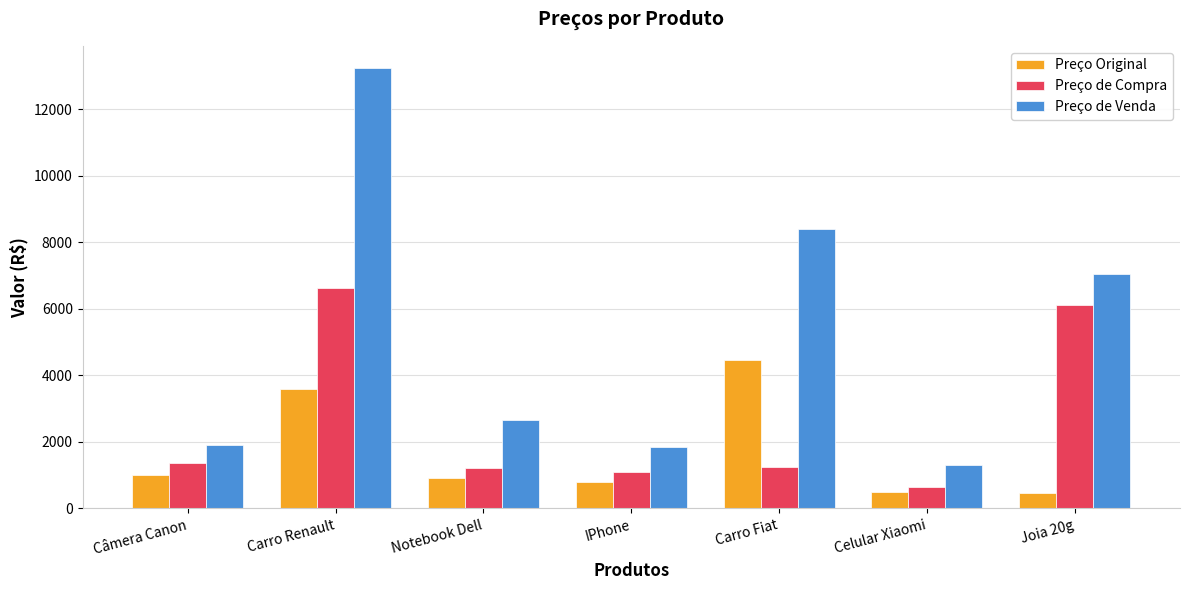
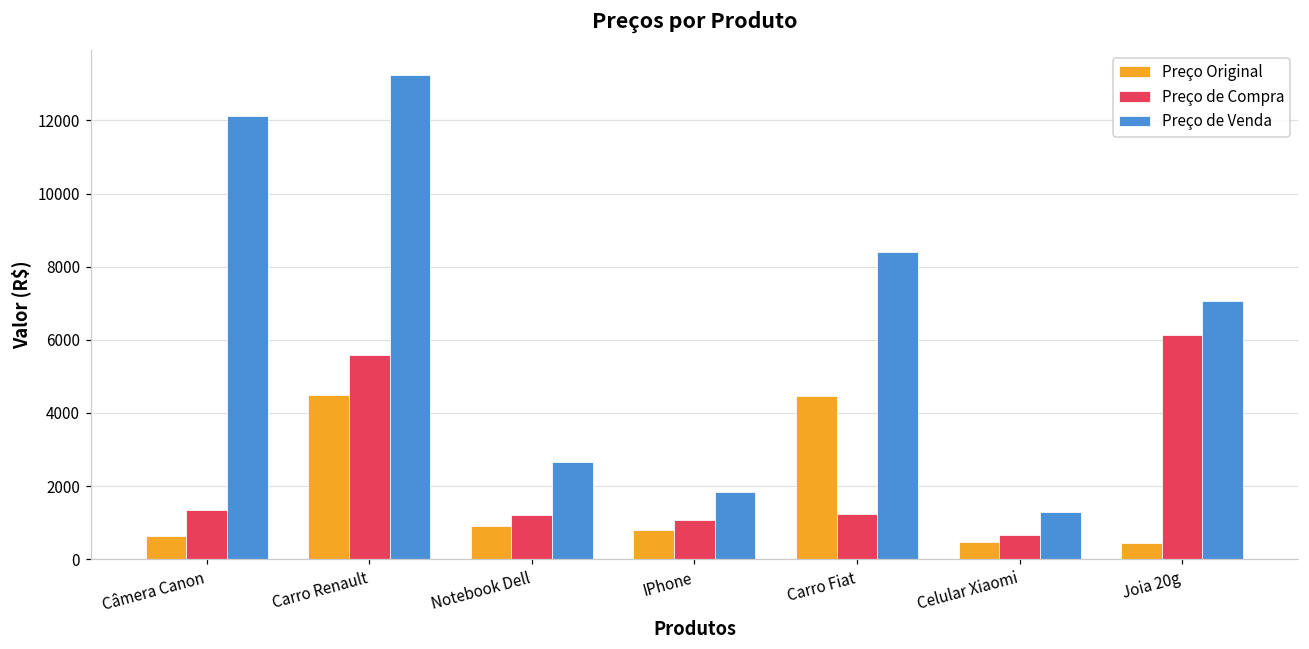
  {
    "Preço Original": {
-     "Câmera Canon": 1000,
-     "Carro Renault": 3600,
+     "Câmera Canon": 600,
+     "Carro Renault": 4500,
      "Notebook Dell": 900,
      "IPhone": 800,
      "Carro Fiat": 4500,
      "Celular Xiaomi": 500,
      "Joia 20g": 400
    },
    "Preço de Compra": {
      "Câmera Canon": 1400,
-     "Carro Renault": 6600,
+     "Carro Renault": 5600,
      "Notebook Dell": 1200,
      "IPhone": 1100,
      "Carro Fiat": 1200,
      "Celular Xiaomi": 700,
      "Joia 20g": 6100
    },
    "Preço de Venda": {
-     "Câmera Canon": 1900,
+     "Câmera Canon": 12100,
      "Carro Renault": 13300,
      "Notebook Dell": 2700,
      "IPhone": 1800,
      "Carro Fiat": 8400,
      "Celular Xiaomi": 1300,
      "Joia 20g": 7100
    }
  }
